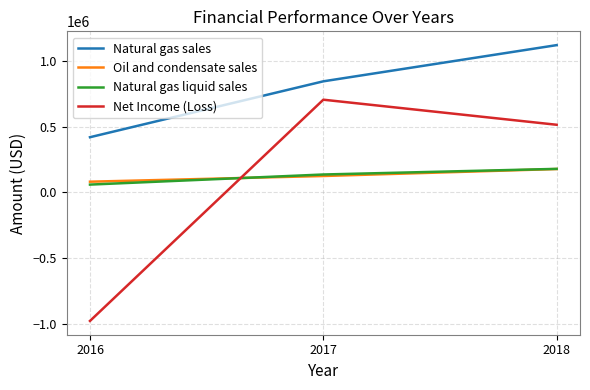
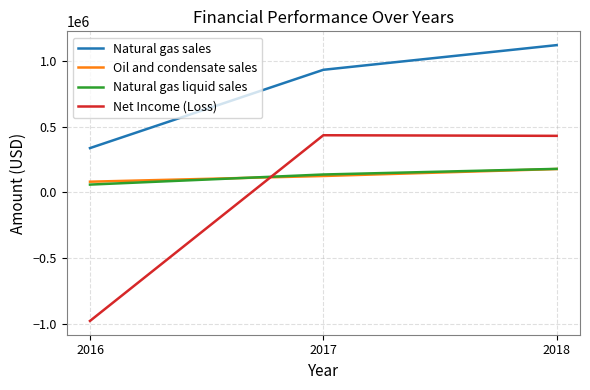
  {
    "Natural gas sales": {
-     "2016": 420000,
-     "2017": 850000,
+     "2016": 340000,
+     "2017": 930000,
      "2018": 1120000
    },
    "Oil and condensate sales": {
      "2016": 80000
    },
    "Natural gas liquid sales": {
      "2016": 60000
    },
    "Net Income (Loss)": {
      "2016": -980000,
-     "2017": 710000,
-     "2018": 510000
+     "2017": 440000,
+     "2018": 430000
    }
  }
